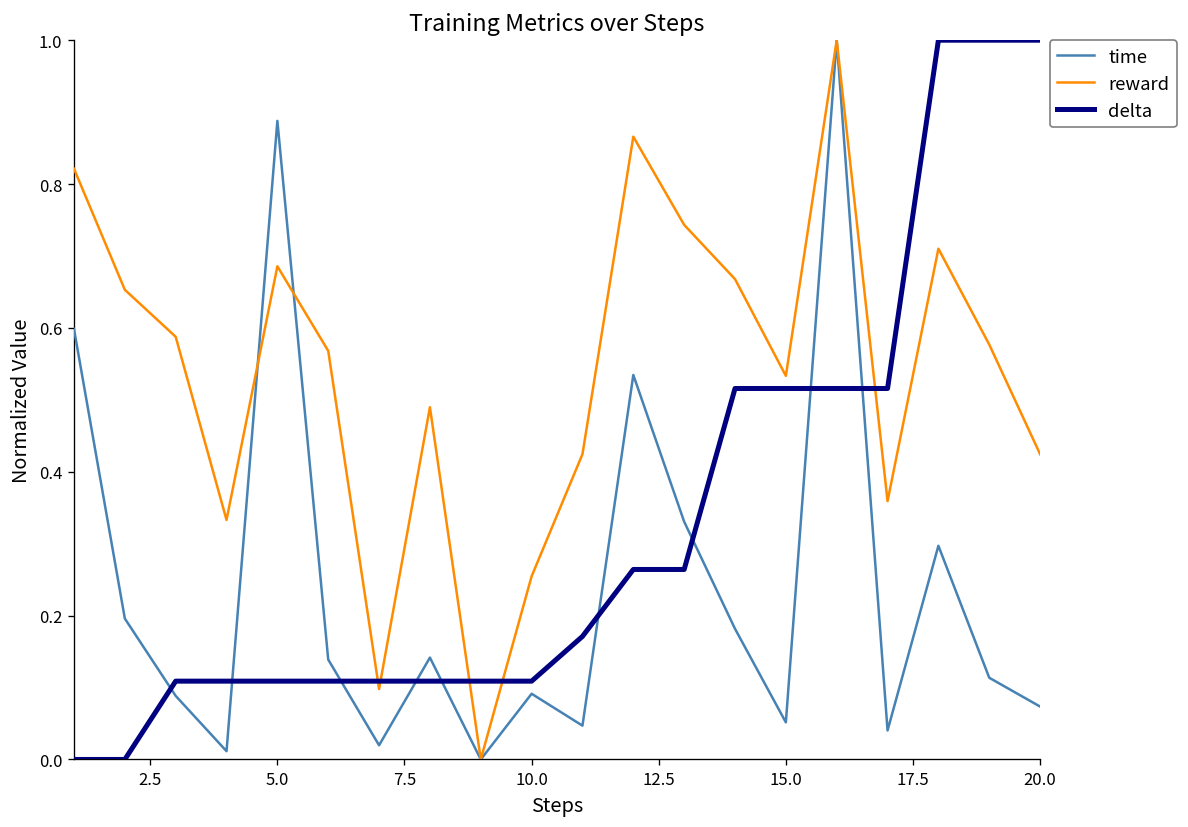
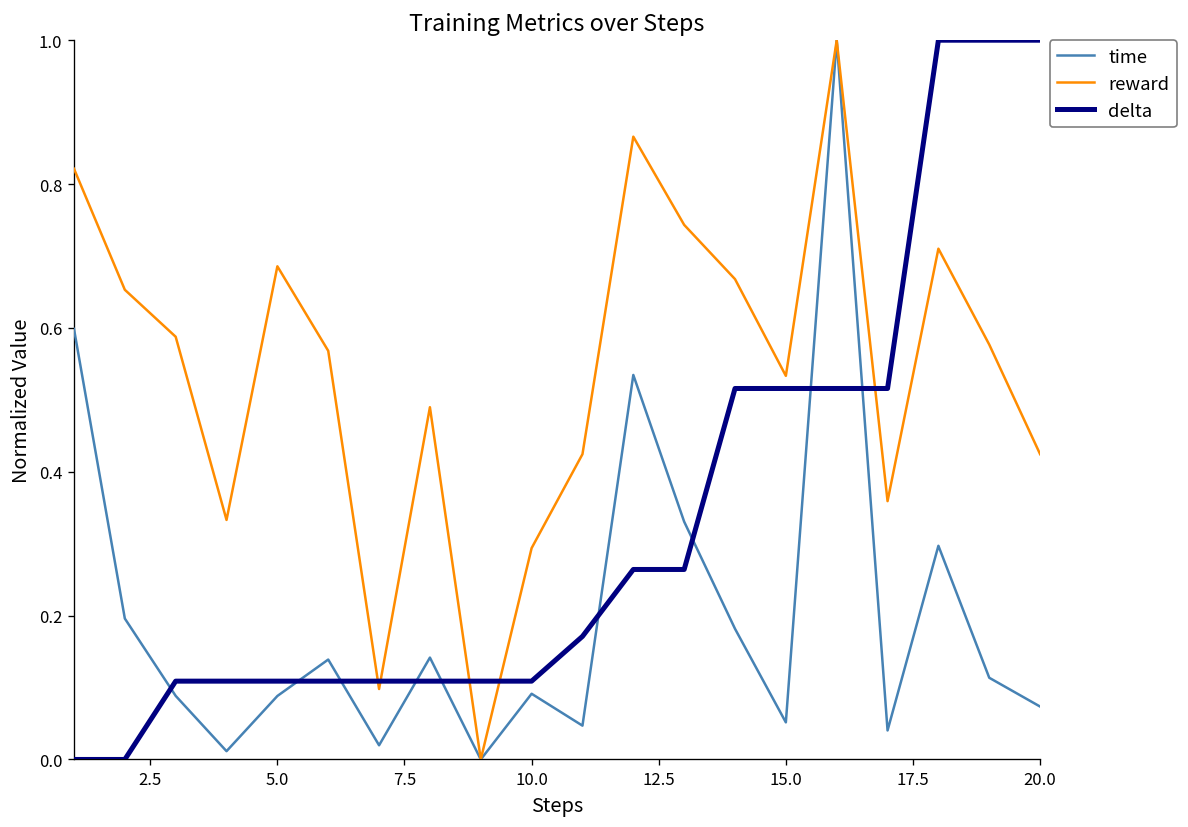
  {
    "time": {
-     "5.0": 0.89,
+     "5.0": 0.09,
      "10.0": 0.09,
      "15.0": 0.05,
      "20.0": 0.07
    },
    "reward": {
      "5.0": 0.69,
-     "10.0": 0.25,
+     "10.0": 0.29,
      "15.0": 0.53,
      "20.0": 0.42
    },
    "delta": {
      "5.0": 0.11,
      "10.0": 0.11,
      "15.0": 0.52,
      "20.0": 1.00
    }
  }
